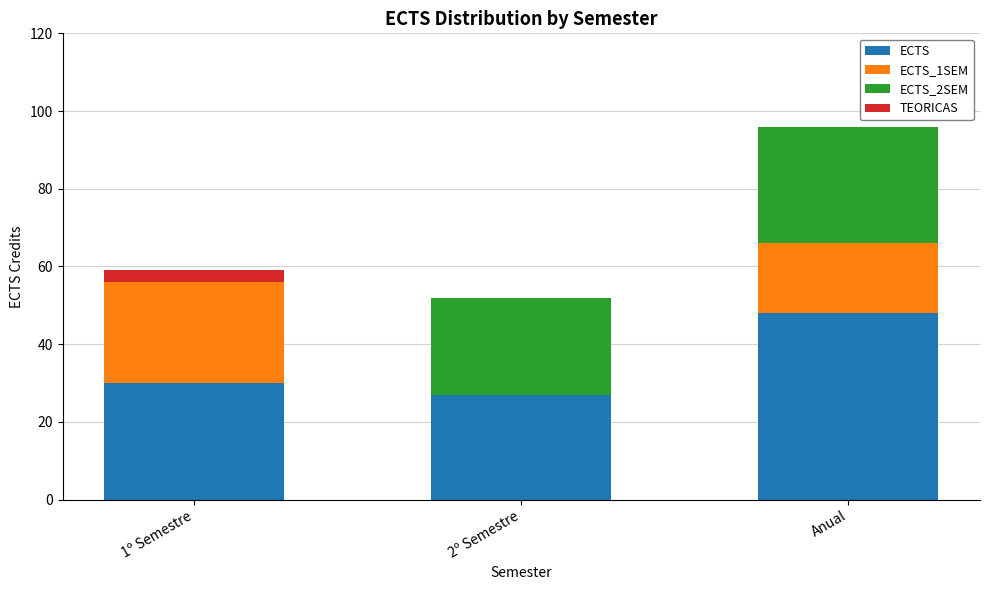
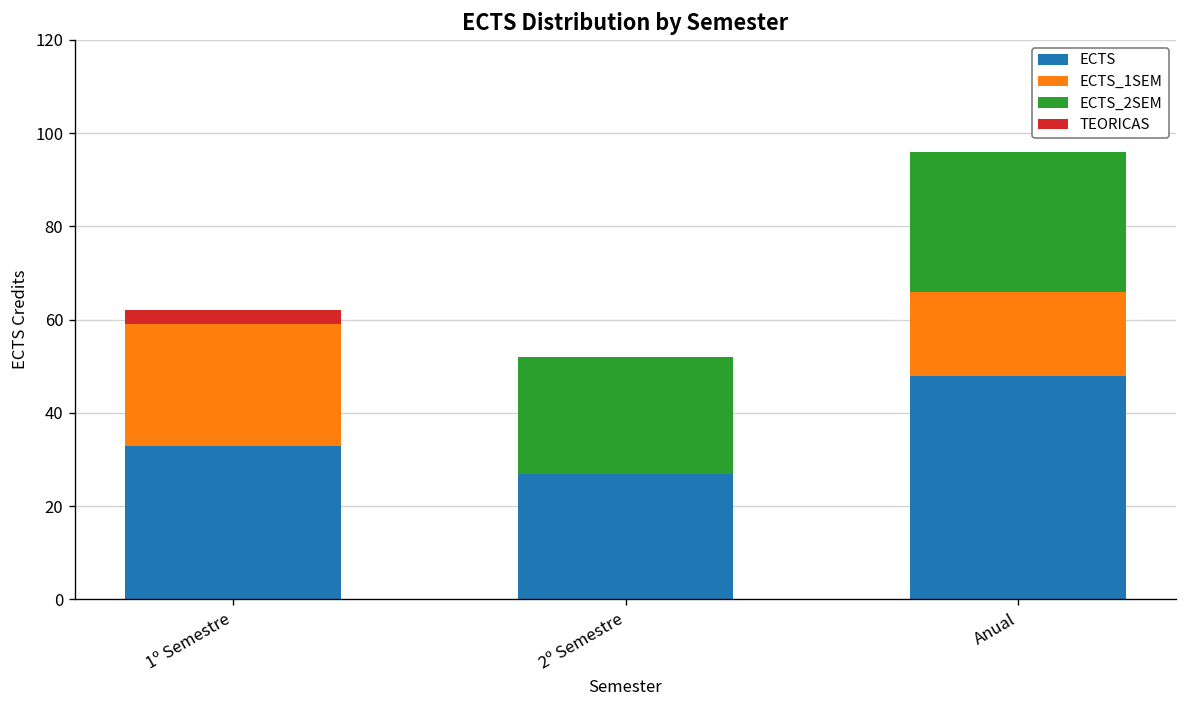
  {
    "ECTS": {
-     "1º Semestre": 30,
+     "1º Semestre": 33,
      "2º Semestre": 27,
      "Anual": 48
    },
    "ECTS_1SEM": {
      "1º Semestre": 26,
      "2º Semestre": 0,
      "Anual": 18
    },
    "ECTS_2SEM": {
      "1º Semestre": 0,
      "2º Semestre": 25,
      "Anual": 30
    },
    "TEORICAS": {
      "1º Semestre": 3,
      "2º Semestre": 0,
      "Anual": 0
    }
  }
